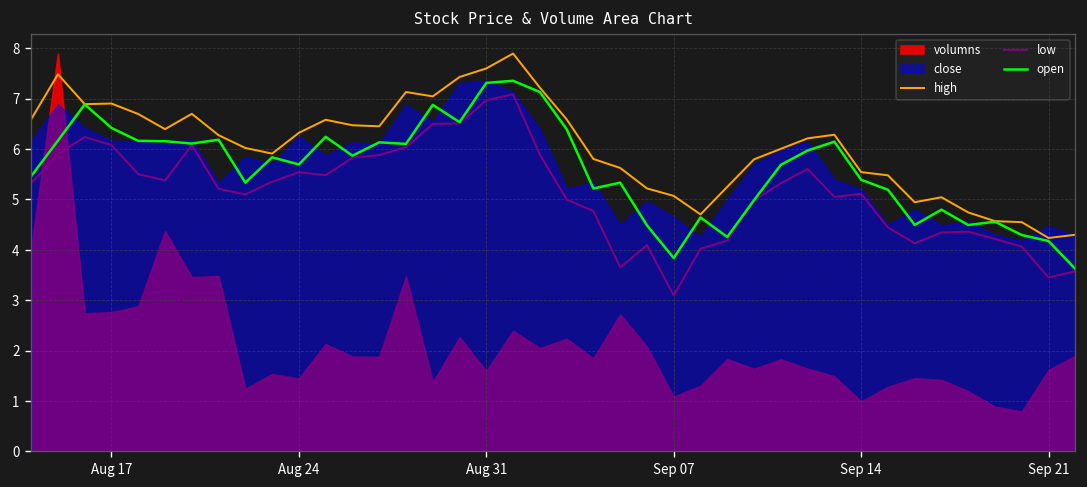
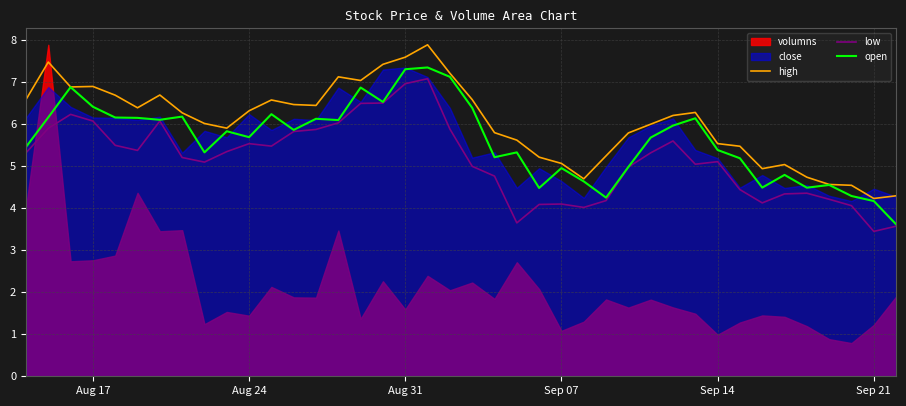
  {
    "high": {
      "Aug 17": 6.9,
      "Aug 24": 6.3,
      "Aug 31": 7.6,
      "Sep 07": 5.1,
      "Sep 14": 5.5,
      "Sep 21": 4.2
    },
    "volumns": {
      "Aug 17": 2.8,
      "Aug 24": 1.4,
      "Aug 31": 1.6,
      "Sep 07": 1.1,
      "Sep 14": 1.0,
-     "Sep 21": 1.6
+     "Sep 21": 1.2
    },
    "low": {
      "Aug 17": 6.1,
      "Aug 24": 5.5,
      "Aug 31": 7.0,
-     "Sep 07": 3.1,
+     "Sep 07": 4.1,
      "Sep 14": 5.1,
      "Sep 21": 3.5
    },
    "close": {
      "Aug 17": 6.2,
      "Aug 24": 6.2,
      "Sep 07": 4.6,
      "Sep 14": 5.2,
      "Sep 21": 4.5
    },
    "open": {
      "Aug 17": 6.4,
      "Aug 24": 5.7,
-     "Sep 07": 3.8,
+     "Sep 07": 5.0,
      "Sep 14": 5.4,
      "Sep 21": 4.2
    }
  }
